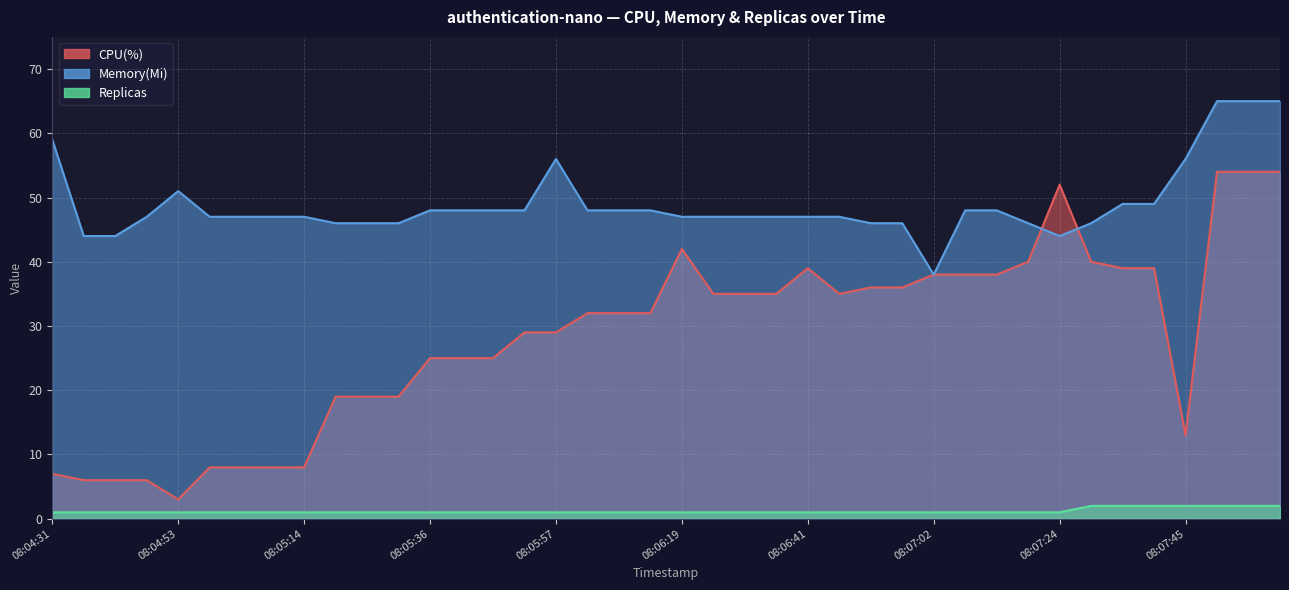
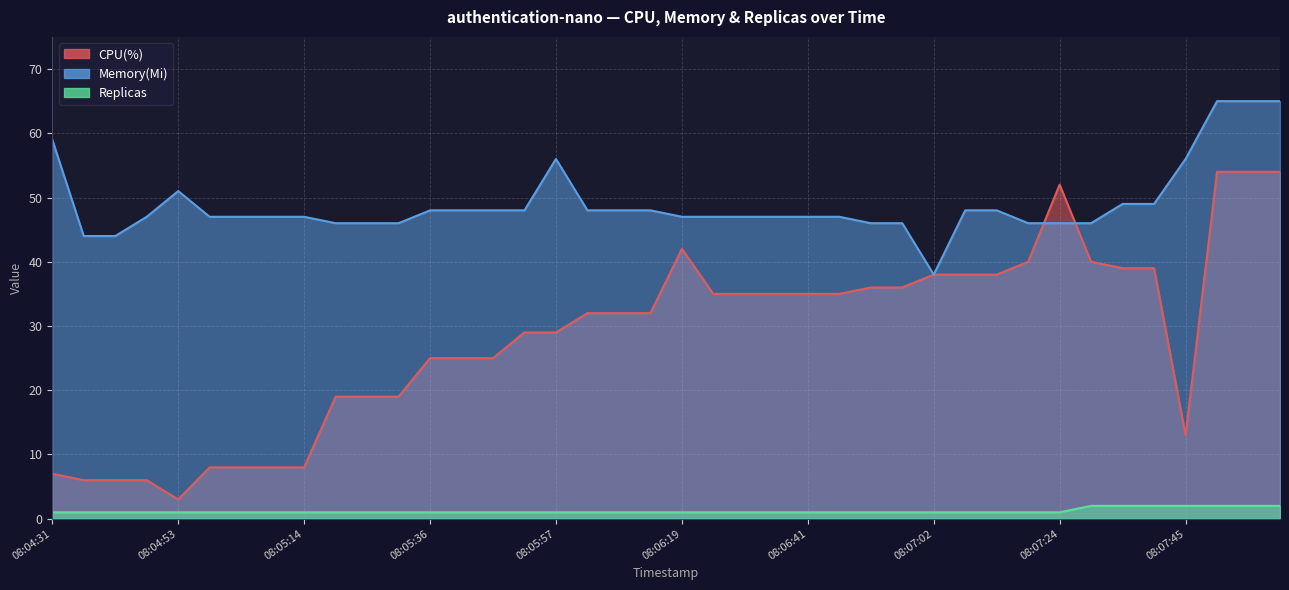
  {
    "CPU(%)": {
      "08:04:31": 7,
      "08:04:53": 3,
      "08:05:14": 8,
      "08:05:36": 25,
      "08:05:57": 29,
      "08:06:19": 42,
-     "08:06:41": 39,
+     "08:06:41": 35,
      "08:07:24": 52,
      "08:07:45": 13
    },
    "Memory(Mi)": {
      "08:04:31": 59,
      "08:04:53": 51,
      "08:05:14": 47,
      "08:05:36": 48,
      "08:05:57": 56,
      "08:06:19": 47,
      "08:06:41": 47,
-     "08:07:24": 44,
+     "08:07:24": 46,
      "08:07:45": 56
    },
    "Replicas": {
      "08:04:31": 1,
      "08:04:53": 1,
      "08:05:14": 1,
      "08:05:36": 1,
      "08:05:57": 1,
      "08:06:19": 1,
      "08:06:41": 1,
      "08:07:02": 1,
      "08:07:24": 1,
      "08:07:45": 2
    }
  }
